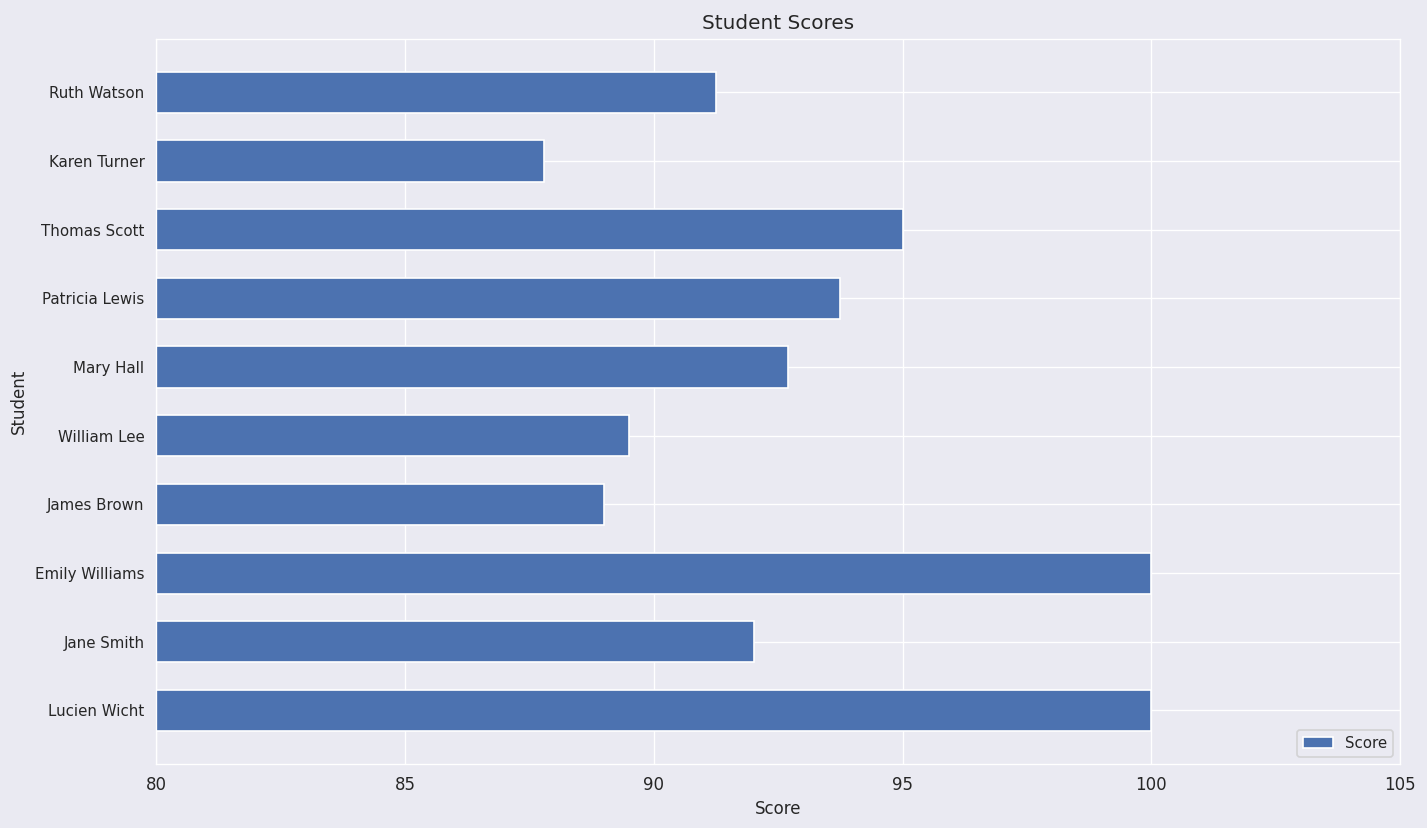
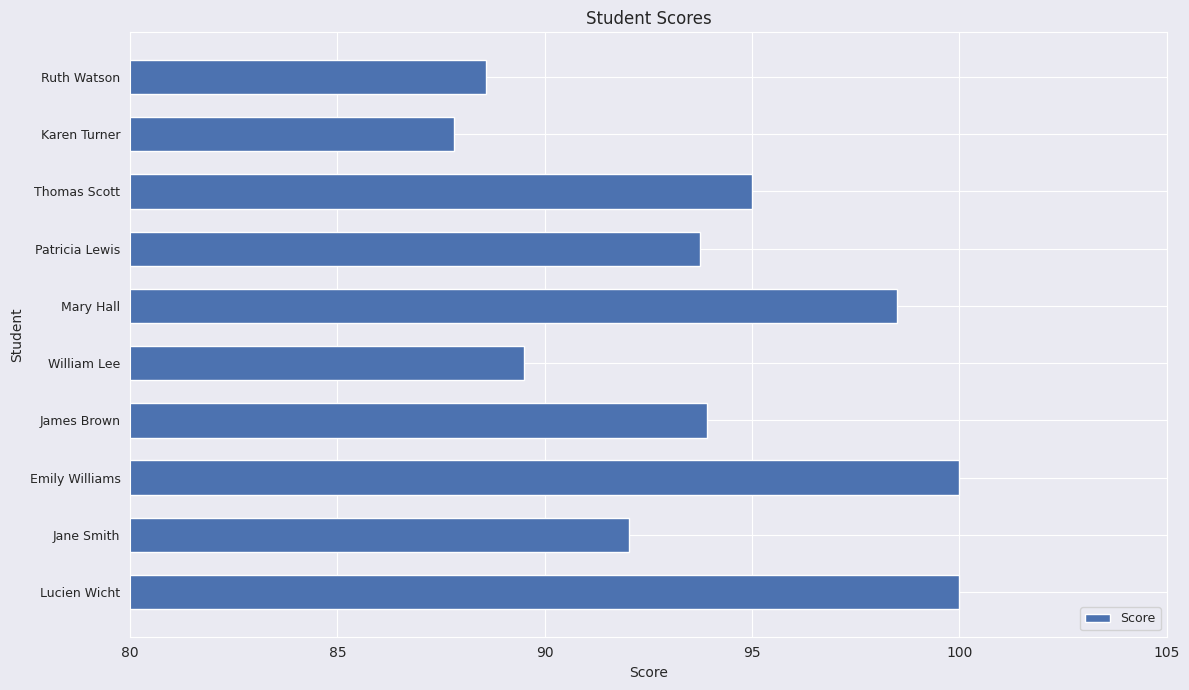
  {
-   "Ruth Watson": 91.3,
+   "Ruth Watson": 88.6,
    "Karen Turner": 87.8,
    "Thomas Scott": 95.0,
    "Patricia Lewis": 93.8,
-   "Mary Hall": 92.7,
+   "Mary Hall": 98.5,
    "William Lee": 89.5,
-   "James Brown": 89.0,
+   "James Brown": 93.9,
    "Emily Williams": 100.0,
    "Jane Smith": 92.0,
    "Lucien Wicht": 100.0
  }
